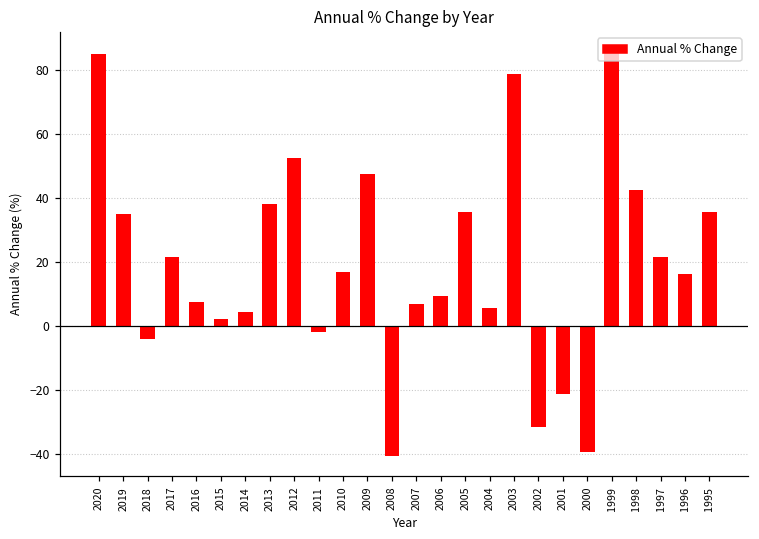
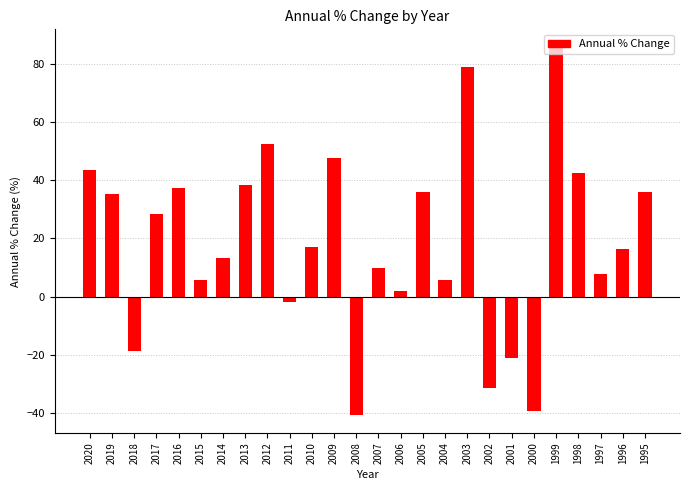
  {
-   "2020": 85,
+   "2020": 44,
    "2019": 35,
-   "2018": -4,
-   "2017": 22,
-   "2016": 8,
-   "2015": 2,
-   "2014": 4,
+   "2018": -19,
+   "2017": 28,
+   "2016": 37,
+   "2015": 6,
+   "2014": 13,
    "2013": 38,
    "2012": 53,
    "2011": -2,
    "2010": 17,
    "2009": 48,
    "2008": -41,
-   "2007": 7,
-   "2006": 10,
+   "2007": 10,
+   "2006": 2,
    "2005": 36,
    "2004": 6,
    "2003": 79,
    "2002": -32,
    "2001": -21,
    "2000": -39,
    "1998": 42,
-   "1997": 22,
+   "1997": 8,
    "1996": 16,
    "1995": 36
  }
